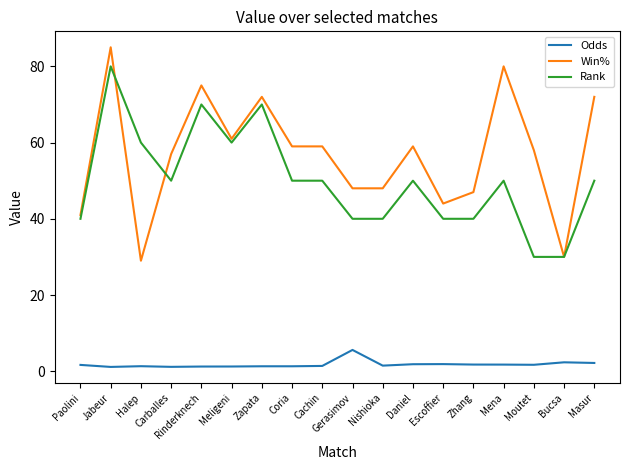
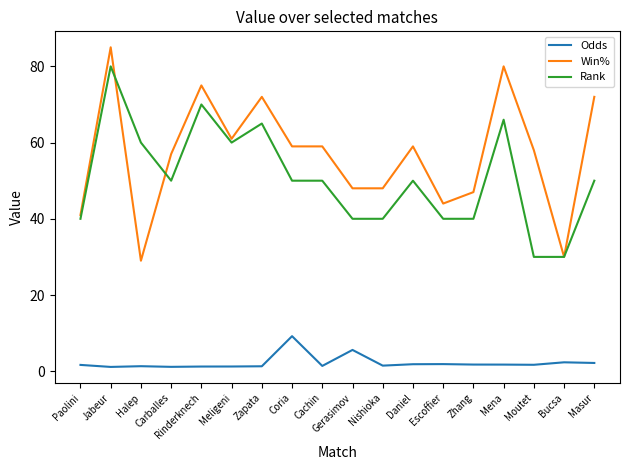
  {
    "Odds": {
      "Paolini": 2,
      "Jabeur": 1,
      "Halep": 1,
      "Carballes": 1,
      "Rinderknech": 1,
      "Meligeni": 1,
      "Zapata": 1,
-     "Coria": 1,
+     "Coria": 9,
      "Cachin": 1,
      "Gerasimov": 6,
      "Nishioka": 1,
      "Daniel": 2,
      "Escoffier": 2,
      "Zhang": 2,
      "Mena": 2,
      "Moutet": 2,
      "Bucsa": 2,
      "Masur": 2
    },
    "Win%": {
      "Paolini": 41,
      "Jabeur": 85,
      "Halep": 29,
      "Carballes": 57,
      "Rinderknech": 75,
      "Meligeni": 61,
      "Zapata": 72,
      "Coria": 59,
      "Cachin": 59,
      "Gerasimov": 48,
      "Nishioka": 48,
      "Daniel": 59,
      "Escoffier": 44,
      "Zhang": 47,
      "Mena": 80,
      "Moutet": 58,
      "Masur": 72
    },
    "Rank": {
      "Paolini": 40,
      "Jabeur": 80,
      "Halep": 60,
      "Carballes": 50,
      "Rinderknech": 70,
      "Meligeni": 60,
-     "Zapata": 70,
+     "Zapata": 65,
      "Coria": 50,
      "Cachin": 50,
      "Gerasimov": 40,
      "Nishioka": 40,
      "Daniel": 50,
      "Escoffier": 40,
      "Zhang": 40,
-     "Mena": 50,
+     "Mena": 66,
      "Moutet": 30,
      "Masur": 50
    }
  }
